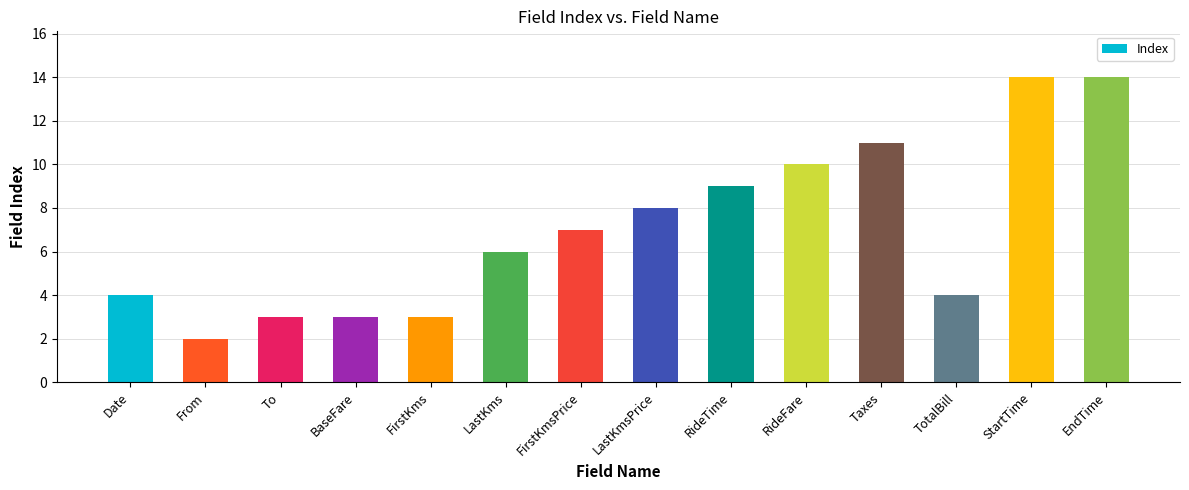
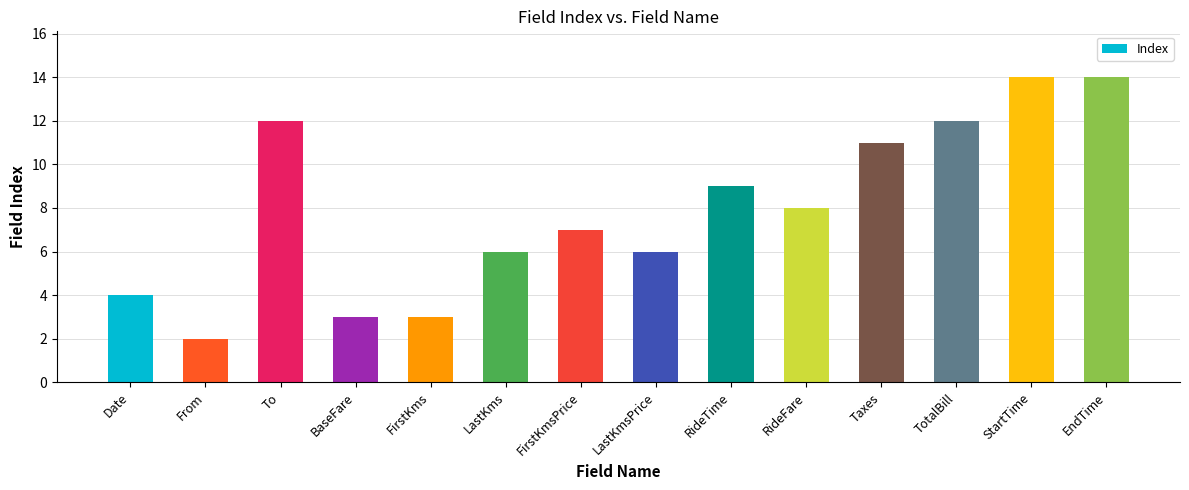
  {
    "Date": 4,
    "From": 2,
-   "To": 3,
+   "To": 12,
    "BaseFare": 3,
    "FirstKms": 3,
    "LastKms": 6,
    "FirstKmsPrice": 7,
-   "LastKmsPrice": 8,
+   "LastKmsPrice": 6,
    "RideTime": 9,
-   "RideFare": 10,
+   "RideFare": 8,
    "Taxes": 11,
-   "TotalBill": 4,
+   "TotalBill": 12,
    "StartTime": 14,
    "EndTime": 14
  }
